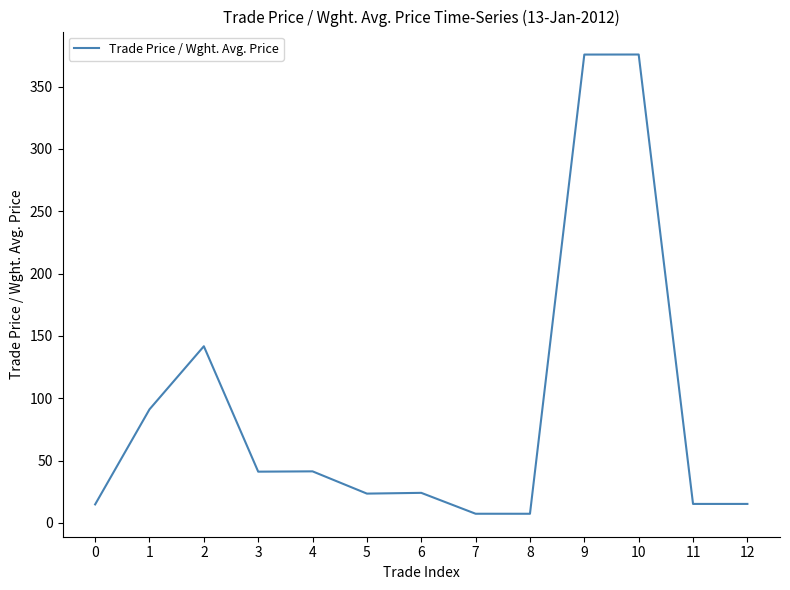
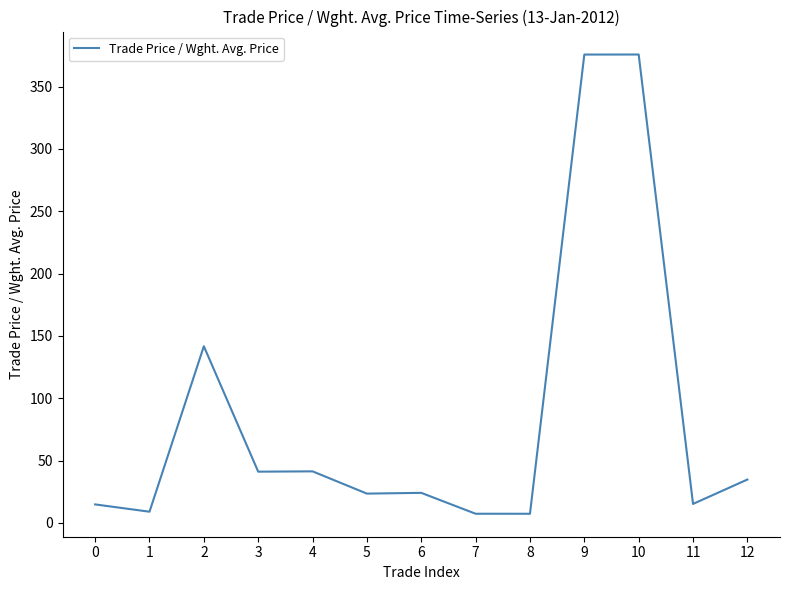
  {
    "0": 15,
-   "1": 91,
+   "1": 9,
    "2": 142,
    "3": 41,
    "4": 41,
    "5": 24,
    "6": 24,
    "7": 7,
    "8": 7,
    "9": 376,
    "10": 376,
    "11": 15,
-   "12": 15
+   "12": 35
  }
